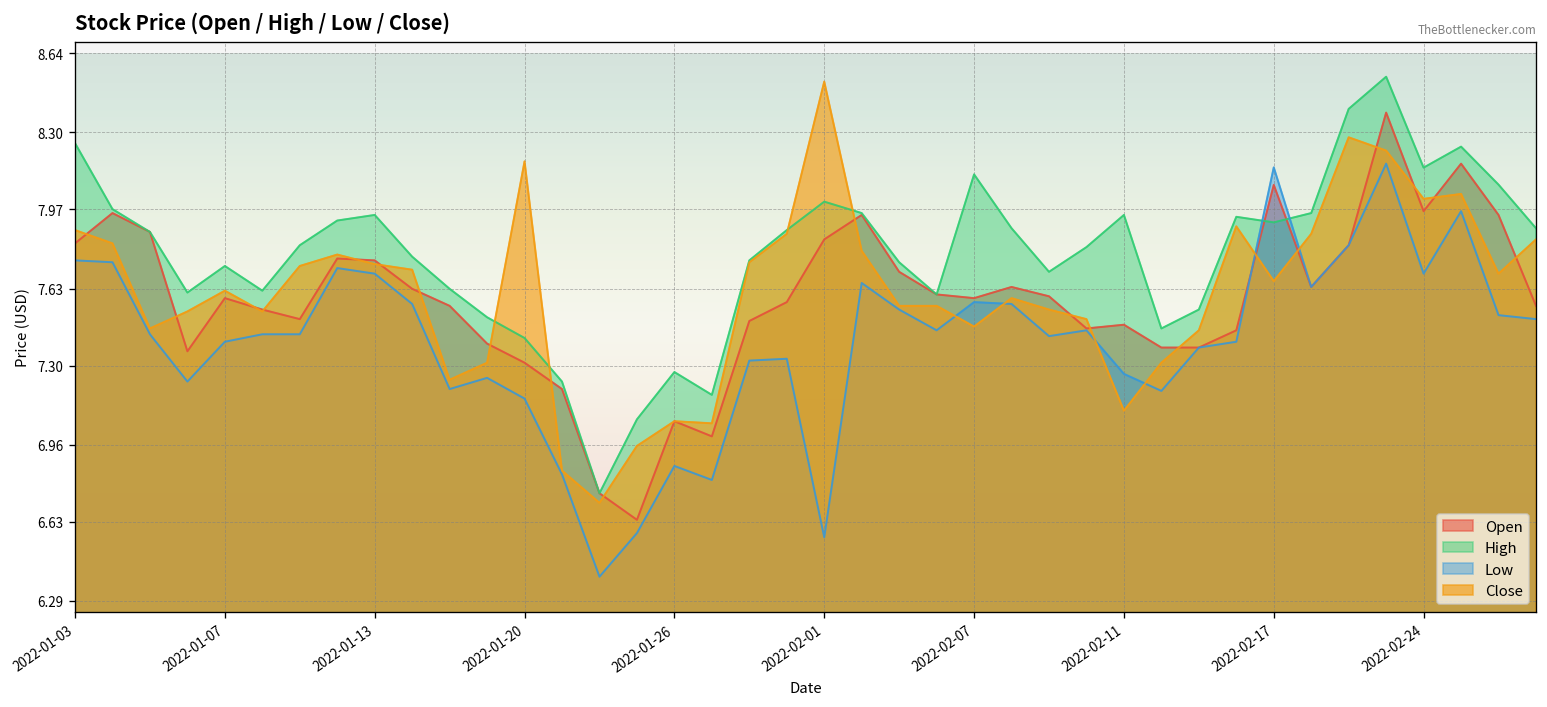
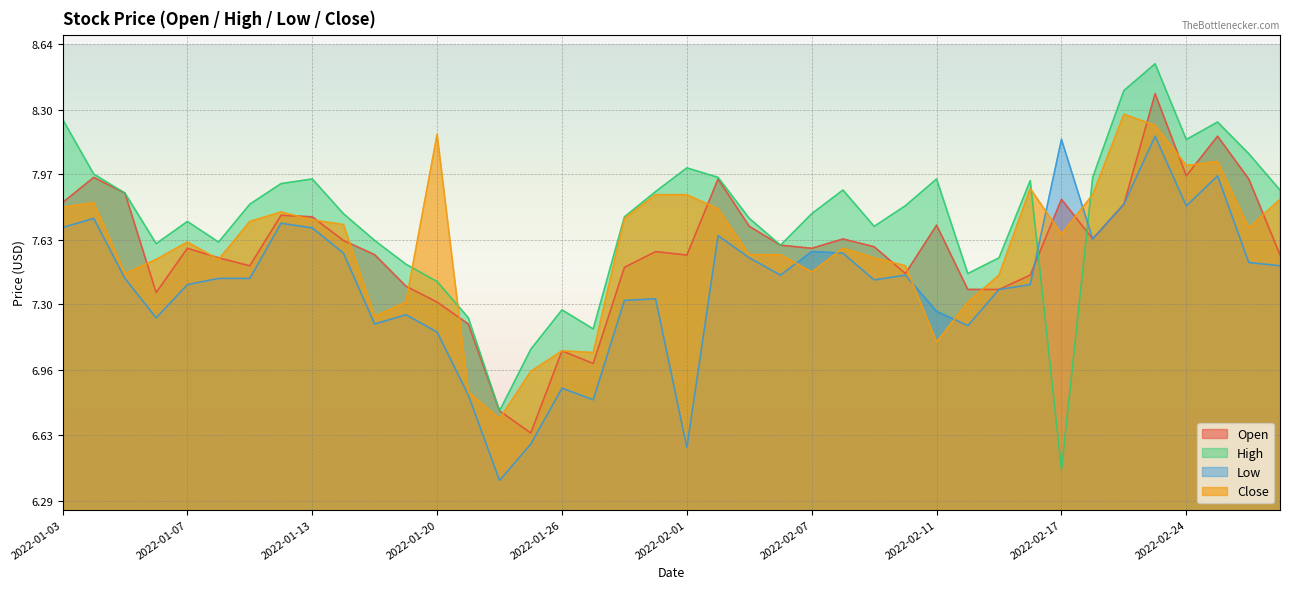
  {
    "Open": {
      "2022-01-03": 7.82,
      "2022-01-07": 7.59,
      "2022-01-13": 7.75,
      "2022-01-20": 7.31,
-     "2022-02-01": 7.84,
+     "2022-02-01": 7.55,
      "2022-02-07": 7.59,
-     "2022-02-11": 7.48,
-     "2022-02-17": 8.08,
+     "2022-02-11": 7.71,
+     "2022-02-17": 7.84,
      "2022-02-24": 7.96
    },
    "High": {
      "2022-01-03": 8.25,
      "2022-01-07": 7.73,
      "2022-01-13": 7.95,
      "2022-01-20": 7.42,
      "2022-01-26": 7.27,
      "2022-02-01": 8.00,
-     "2022-02-07": 8.12,
+     "2022-02-07": 7.77,
      "2022-02-11": 7.95,
-     "2022-02-17": 7.91,
+     "2022-02-17": 6.45,
      "2022-02-24": 8.15
    },
    "Low": {
-     "2022-01-03": 7.75,
+     "2022-01-03": 7.70,
      "2022-01-07": 7.40,
      "2022-01-13": 7.69,
      "2022-01-20": 7.16,
      "2022-01-26": 6.87,
      "2022-02-01": 6.56,
      "2022-02-07": 7.57,
      "2022-02-11": 7.26,
      "2022-02-17": 8.15,
-     "2022-02-24": 7.69
+     "2022-02-24": 7.81
    },
    "Close": {
-     "2022-01-03": 7.88,
+     "2022-01-03": 7.80,
      "2022-01-07": 7.62,
      "2022-01-13": 7.74,
      "2022-01-20": 8.18,
-     "2022-02-01": 8.52,
+     "2022-02-01": 7.87,
      "2022-02-07": 7.47,
      "2022-02-11": 7.11,
      "2022-02-17": 7.66,
      "2022-02-24": 8.02
    }
  }
